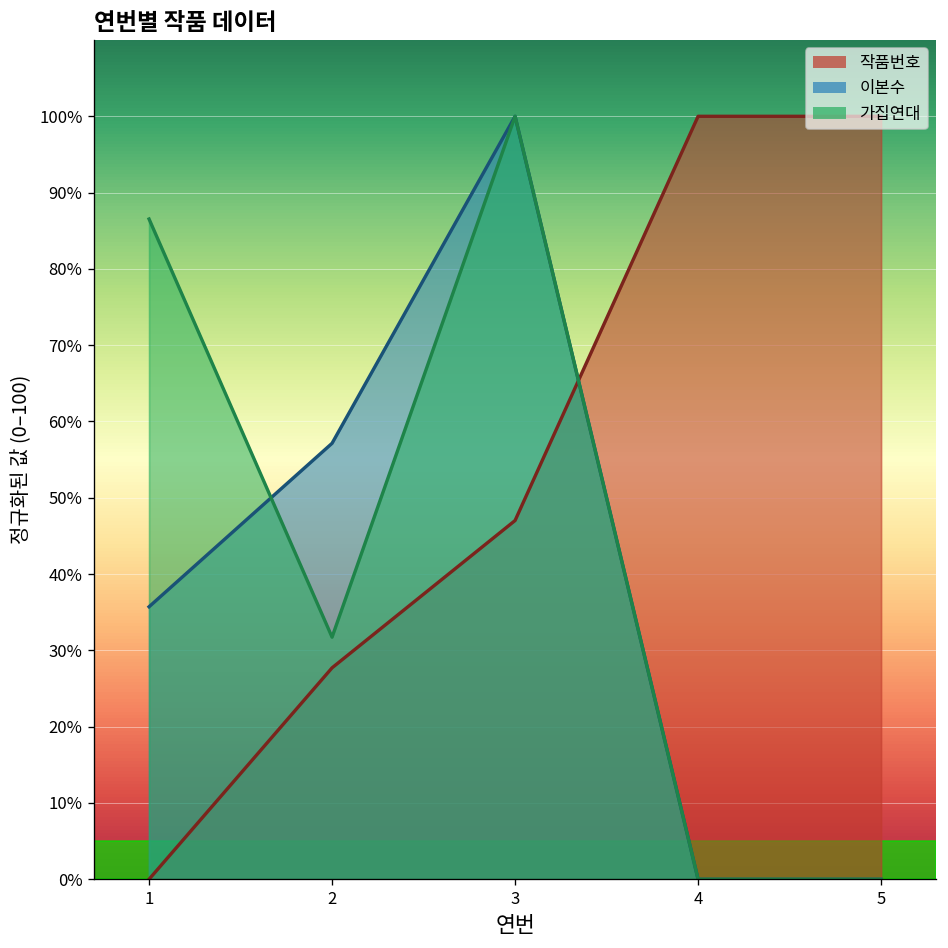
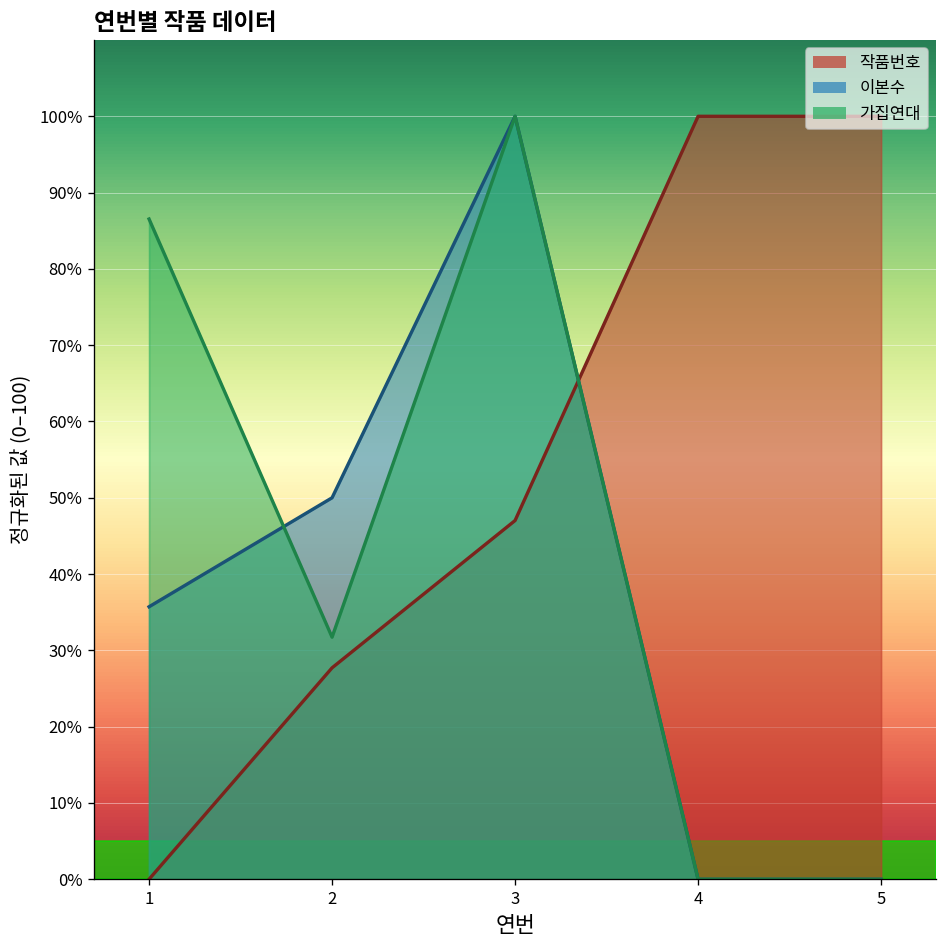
  {
    "작품번호": {
      "2": "28%",
      "3": "47%",
      "4": "100%"
    },
    "이본수": {
      "1": "36%",
-     "2": "57%"
+     "2": "50%"
    },
    "가집연대": {
      "1": "87%",
      "2": "32%"
    }
  }
